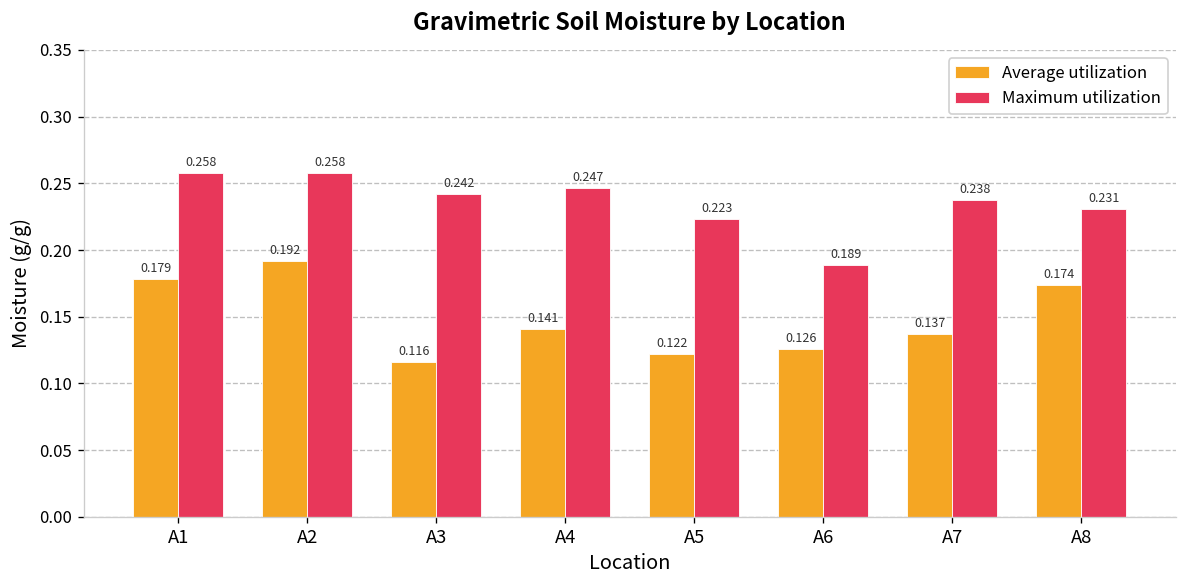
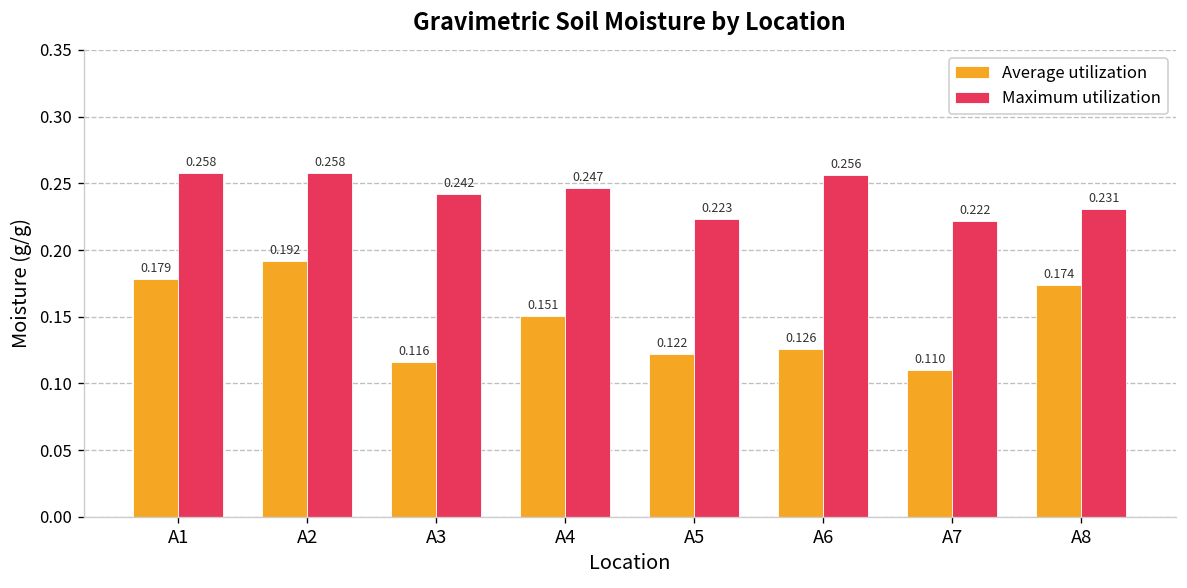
  {
    "Average utilization": {
      "A1": 0.179,
      "A2": 0.192,
      "A3": 0.116,
-     "A4": 0.141,
+     "A4": 0.151,
      "A5": 0.122,
      "A6": 0.126,
-     "A7": 0.137,
+     "A7": 0.110,
      "A8": 0.174
    },
    "Maximum utilization": {
      "A1": 0.258,
      "A2": 0.258,
      "A3": 0.242,
      "A4": 0.247,
      "A5": 0.223,
-     "A6": 0.189,
-     "A7": 0.238,
+     "A6": 0.256,
+     "A7": 0.222,
      "A8": 0.231
    }
  }
